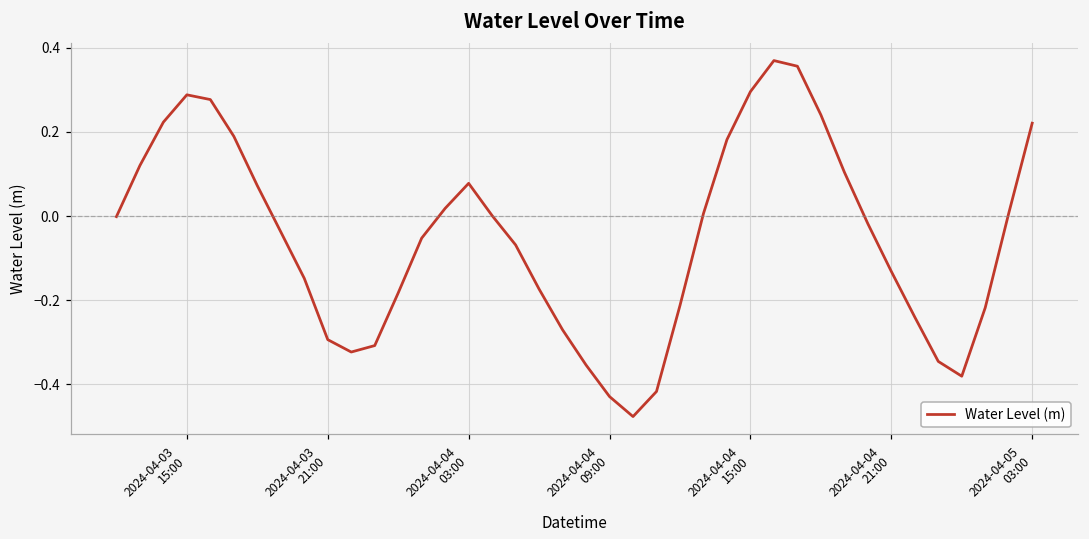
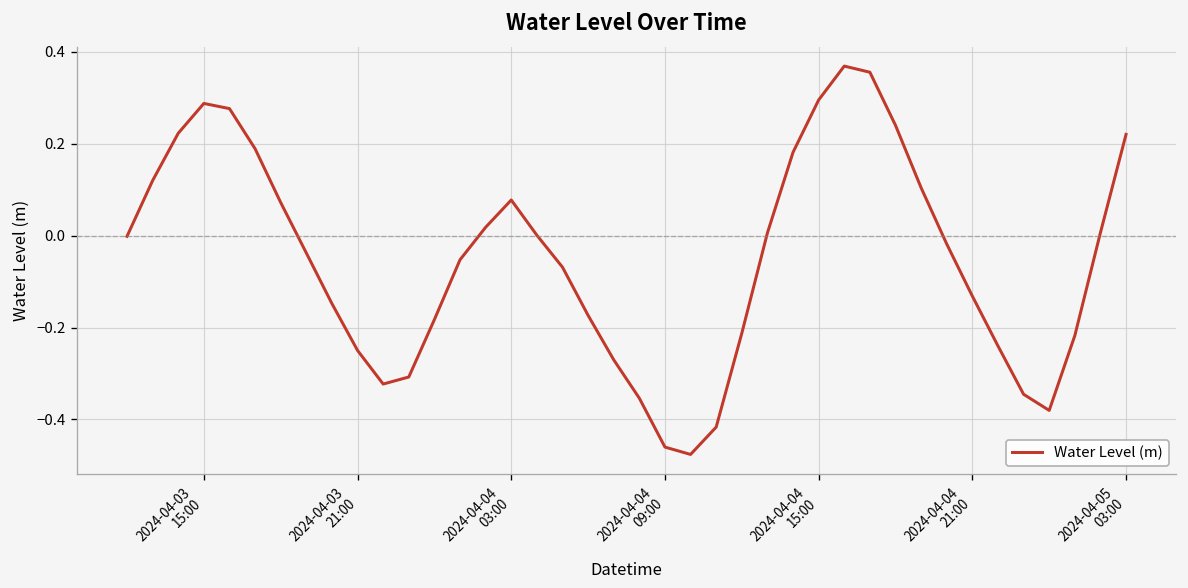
  {
    "2024-04-03 15:00": 0.29,
-   "2024-04-03 21:00": -0.29,
+   "2024-04-03 21:00": -0.25,
    "2024-04-04 03:00": 0.08,
-   "2024-04-04 09:00": -0.43,
+   "2024-04-04 09:00": -0.46,
    "2024-04-04 15:00": 0.30,
    "2024-04-04 21:00": -0.13,
    "2024-04-05 03:00": 0.22
  }
